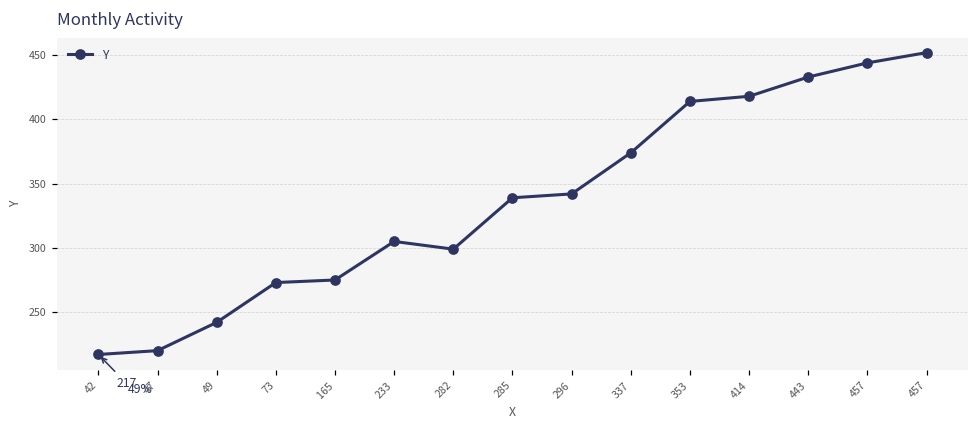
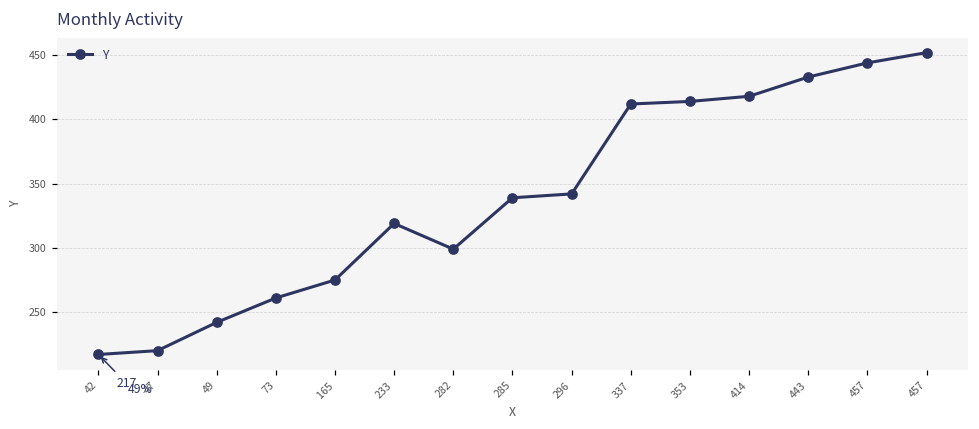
  {
    "47": 220,
    "49": 242,
-   "73": 273,
+   "73": 261,
    "165": 275,
-   "233": 305,
+   "233": 319,
    "282": 299,
    "285": 339,
    "296": 342,
-   "337": 374,
+   "337": 412,
    "353": 414,
    "414": 418,
    "443": 433
  }
